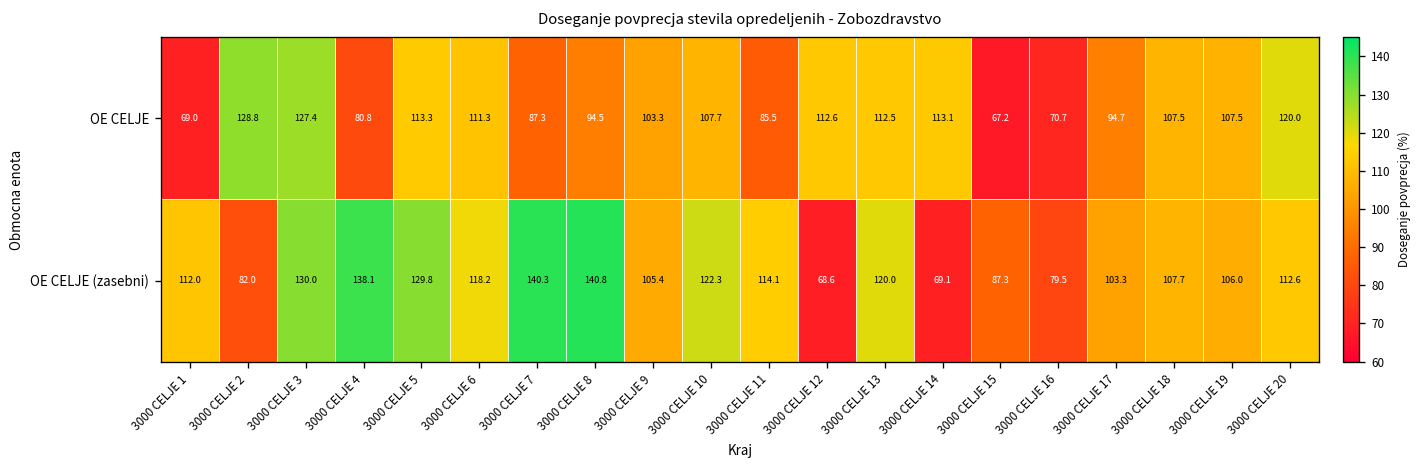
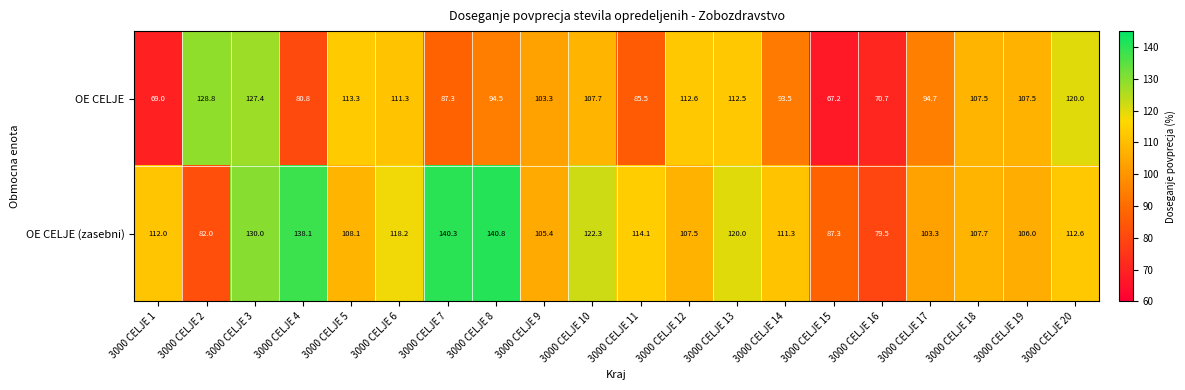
  {
    "OE CELJE": {
      "3000 CELJE 1": 69.0,
      "3000 CELJE 2": 128.8,
      "3000 CELJE 3": 127.4,
      "3000 CELJE 4": 80.8,
      "3000 CELJE 5": 113.3,
      "3000 CELJE 6": 111.3,
      "3000 CELJE 7": 87.3,
      "3000 CELJE 8": 94.5,
      "3000 CELJE 9": 103.3,
      "3000 CELJE 10": 107.7,
      "3000 CELJE 11": 85.5,
      "3000 CELJE 12": 112.6,
      "3000 CELJE 13": 112.5,
-     "3000 CELJE 14": 113.1,
+     "3000 CELJE 14": 93.5,
      "3000 CELJE 15": 67.2,
      "3000 CELJE 16": 70.7,
      "3000 CELJE 17": 94.7,
      "3000 CELJE 18": 107.5,
      "3000 CELJE 19": 107.5,
      "3000 CELJE 20": 120.0
    },
    "OE CELJE (zasebni)": {
      "3000 CELJE 1": 112.0,
      "3000 CELJE 2": 82.0,
      "3000 CELJE 3": 130.0,
      "3000 CELJE 4": 138.1,
-     "3000 CELJE 5": 129.8,
+     "3000 CELJE 5": 108.1,
      "3000 CELJE 6": 118.2,
      "3000 CELJE 7": 140.3,
      "3000 CELJE 8": 140.8,
      "3000 CELJE 9": 105.4,
      "3000 CELJE 10": 122.3,
      "3000 CELJE 11": 114.1,
-     "3000 CELJE 12": 68.6,
+     "3000 CELJE 12": 107.5,
      "3000 CELJE 13": 120.0,
-     "3000 CELJE 14": 69.1,
+     "3000 CELJE 14": 111.3,
      "3000 CELJE 15": 87.3,
      "3000 CELJE 16": 79.5,
      "3000 CELJE 17": 103.3,
      "3000 CELJE 18": 107.7,
      "3000 CELJE 19": 106.0,
      "3000 CELJE 20": 112.6
    }
  }
